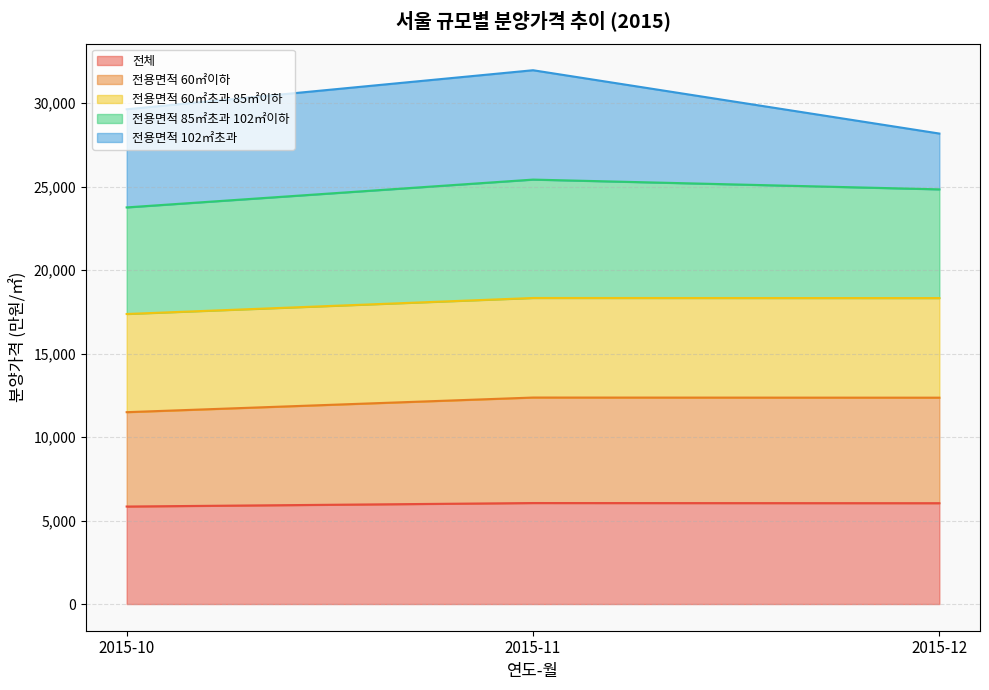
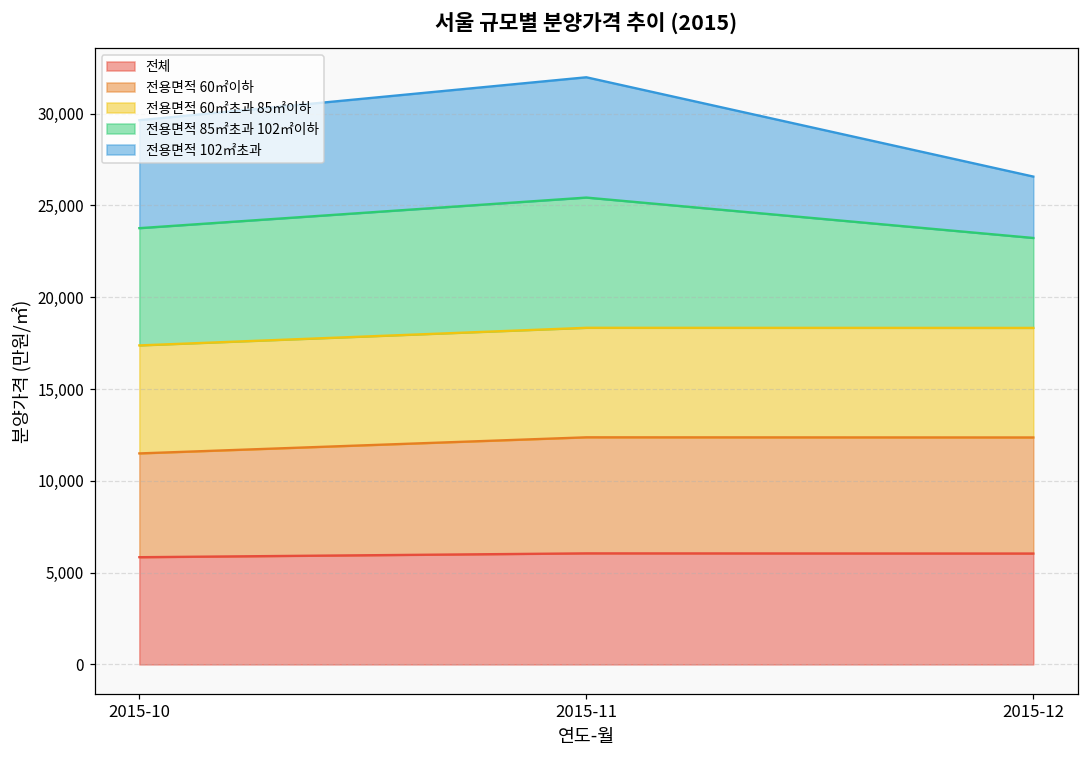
  {
    "전용면적 85㎡초과 102㎡이하": {
      "2015-10": "6,400",
      "2015-11": "7,100",
-     "2015-12": "6,500"
+     "2015-12": "4,900"
    },
    "전용면적 102㎡초과": {
      "2015-11": "6,600",
      "2015-12": "3,300"
    }
  }
